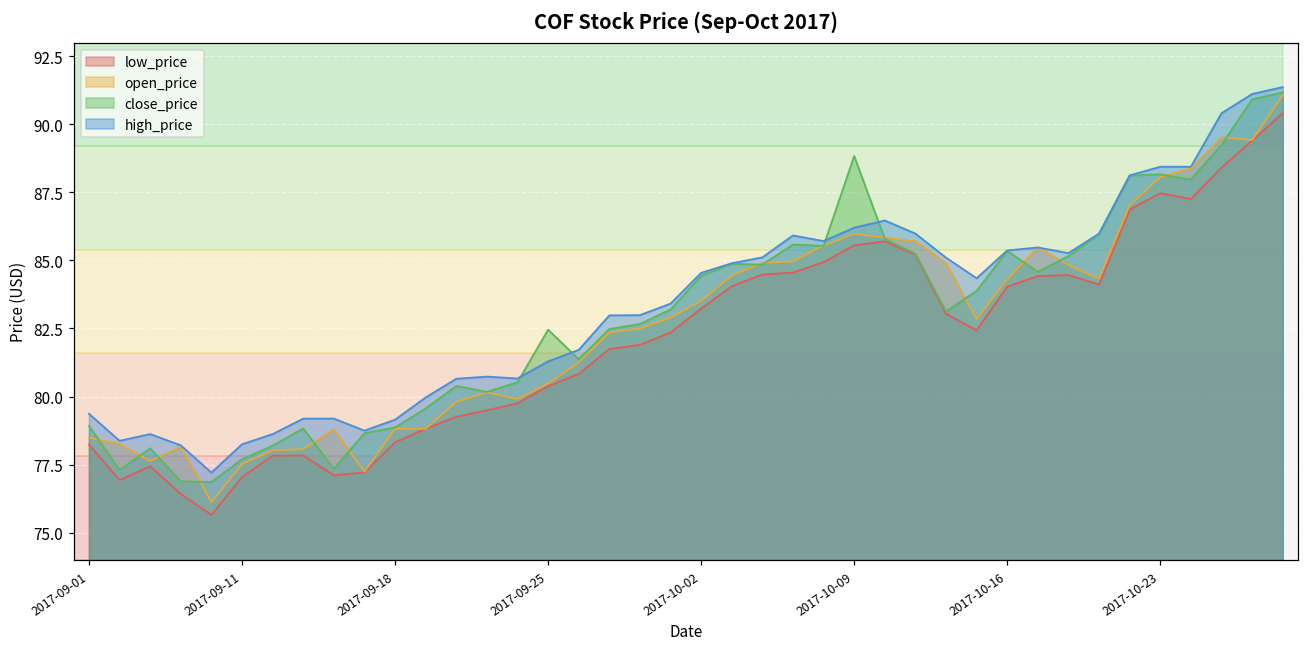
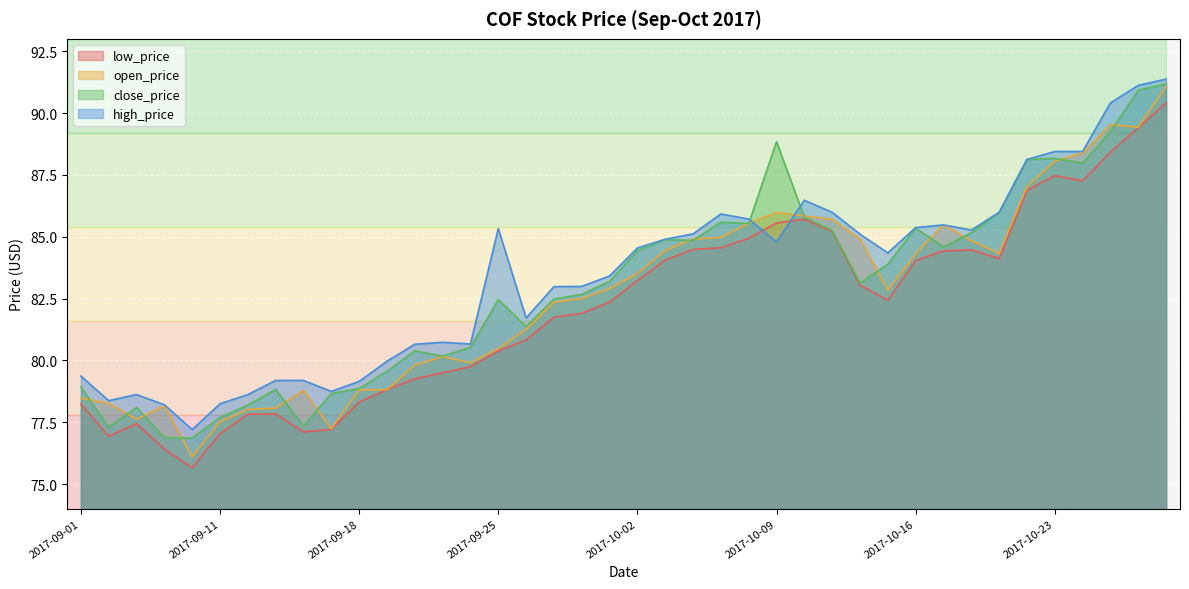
  {
    "close_price": {
      "2017-09-01": 78.9,
      "2017-09-11": 77.7,
      "2017-09-25": 82.5,
      "2017-10-02": 84.4,
      "2017-10-09": 88.8,
      "2017-10-23": 88.2
    },
    "high_price": {
      "2017-09-01": 79.4,
      "2017-09-11": 78.2,
      "2017-09-18": 79.1,
-     "2017-09-25": 81.3,
+     "2017-09-25": 85.3,
      "2017-10-02": 84.5,
-     "2017-10-09": 86.2,
+     "2017-10-09": 84.8,
      "2017-10-23": 88.4
    }
  }
